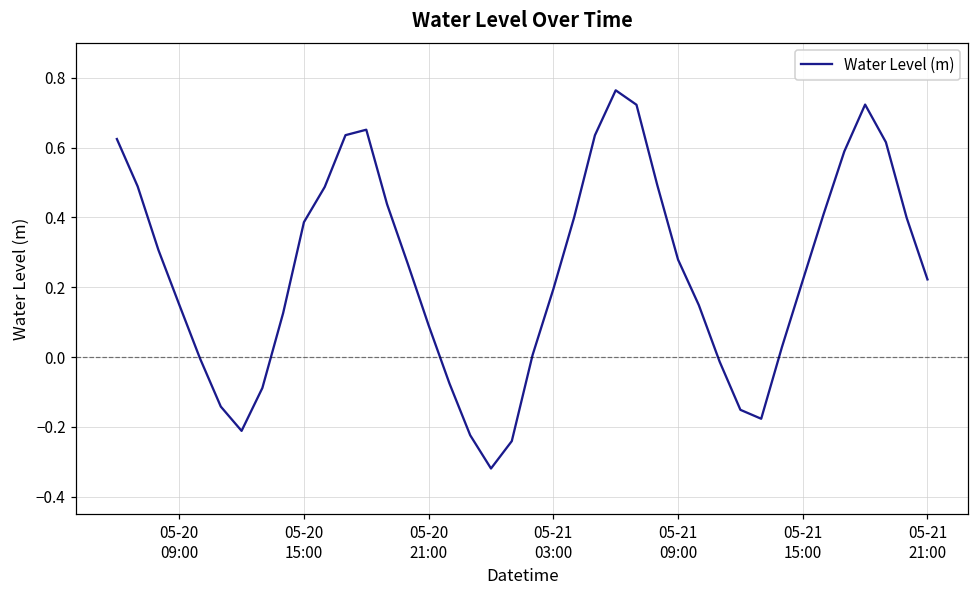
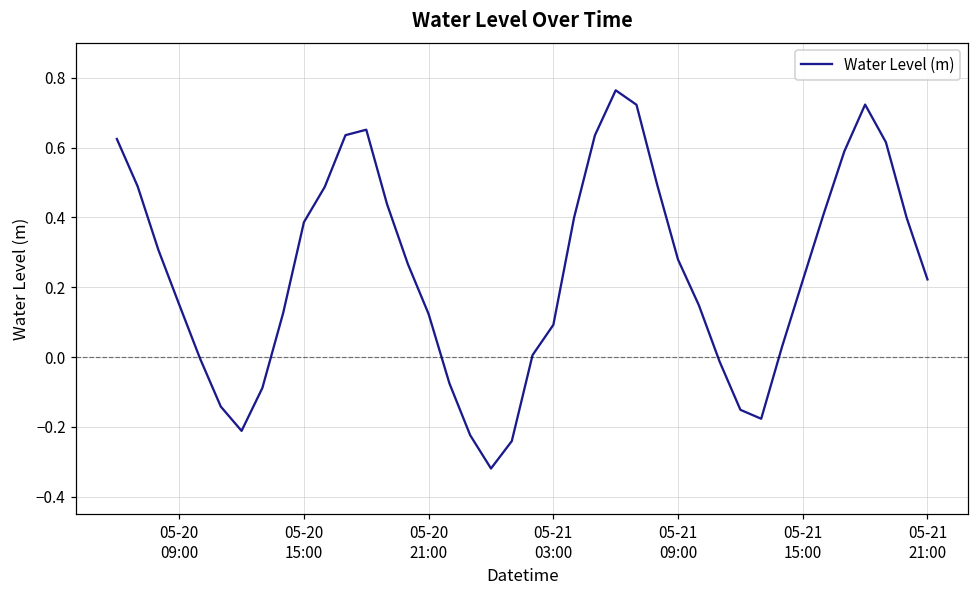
  {
    "05-20 09:00": 0.15,
    "05-20 15:00": 0.39,
-   "05-20 21:00": 0.09,
-   "05-21 03:00": 0.19,
+   "05-20 21:00": 0.12,
+   "05-21 03:00": 0.09,
    "05-21 09:00": 0.28,
    "05-21 15:00": 0.22,
    "05-21 21:00": 0.22
  }
